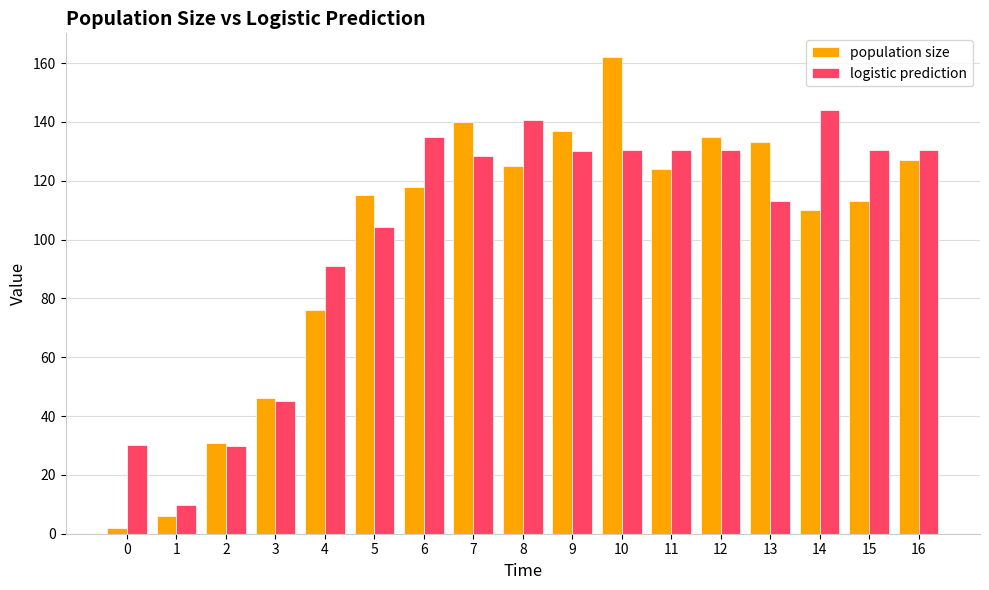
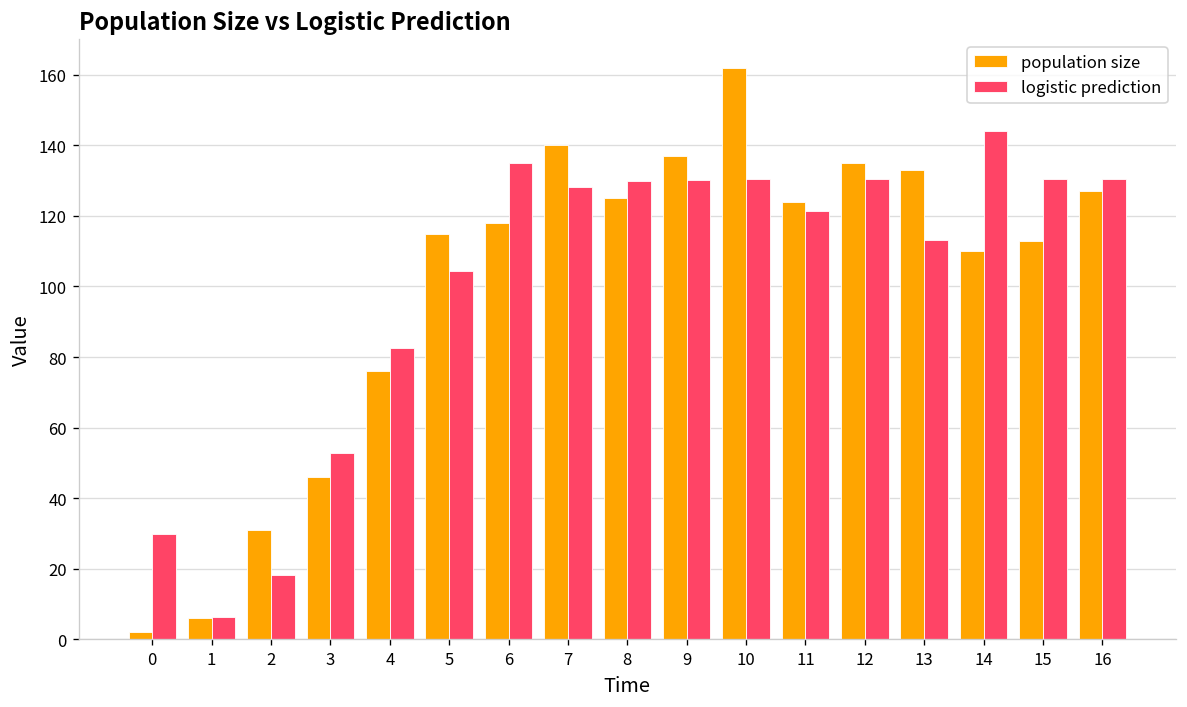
  {
    "population size": {
      "0": 2,
      "1": 6,
      "2": 31,
      "3": 46,
      "4": 76,
      "5": 115,
      "6": 118,
      "7": 140,
      "8": 125,
      "9": 137,
      "10": 162,
      "11": 124,
      "12": 135,
      "13": 133,
      "14": 110,
      "15": 113,
      "16": 127
    },
    "logistic prediction": {
      "0": 30,
-     "1": 10,
-     "2": 30,
-     "3": 45,
-     "4": 91,
+     "1": 6,
+     "2": 18,
+     "3": 53,
+     "4": 83,
      "5": 104,
      "6": 135,
      "7": 128,
-     "8": 141,
+     "8": 130,
      "9": 130,
      "10": 130,
-     "11": 130,
+     "11": 121,
      "12": 130,
      "13": 113,
      "14": 144,
      "15": 130,
      "16": 130
    }
  }
